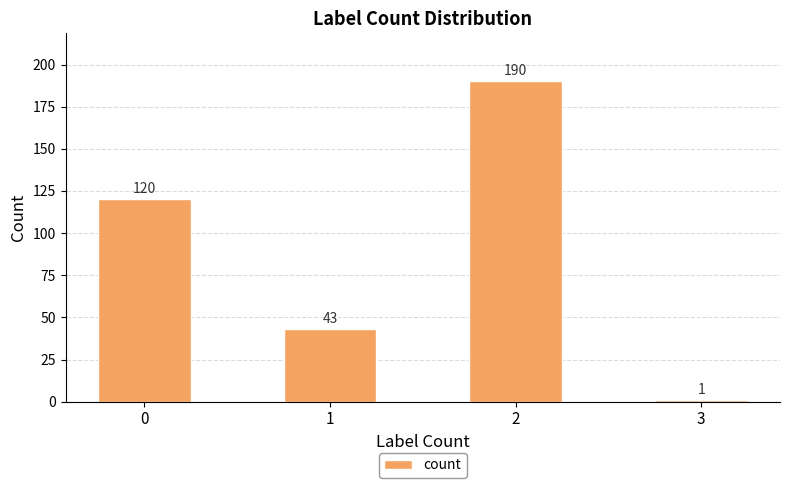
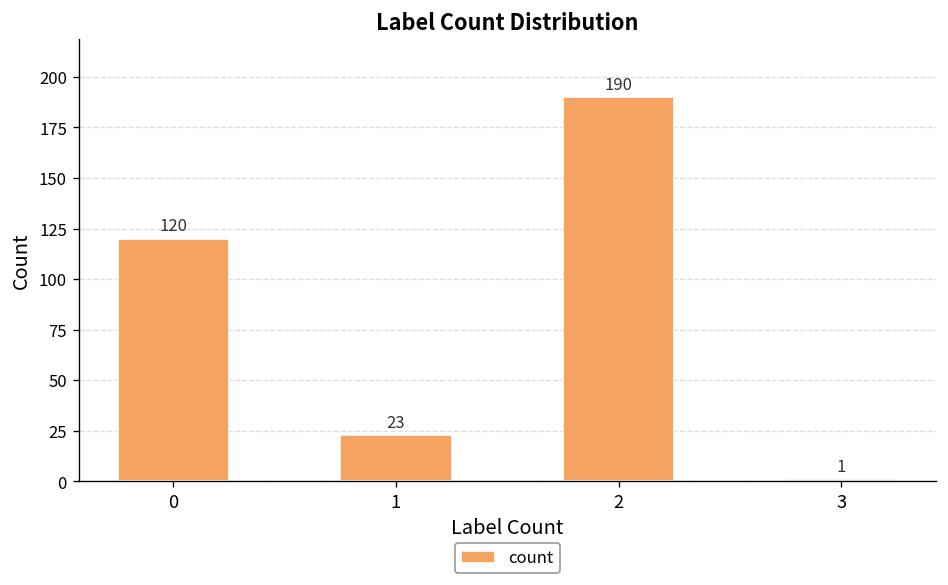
  {
    "0": 120,
-   "1": 43,
+   "1": 23,
    "2": 190,
    "3": 1
  }
